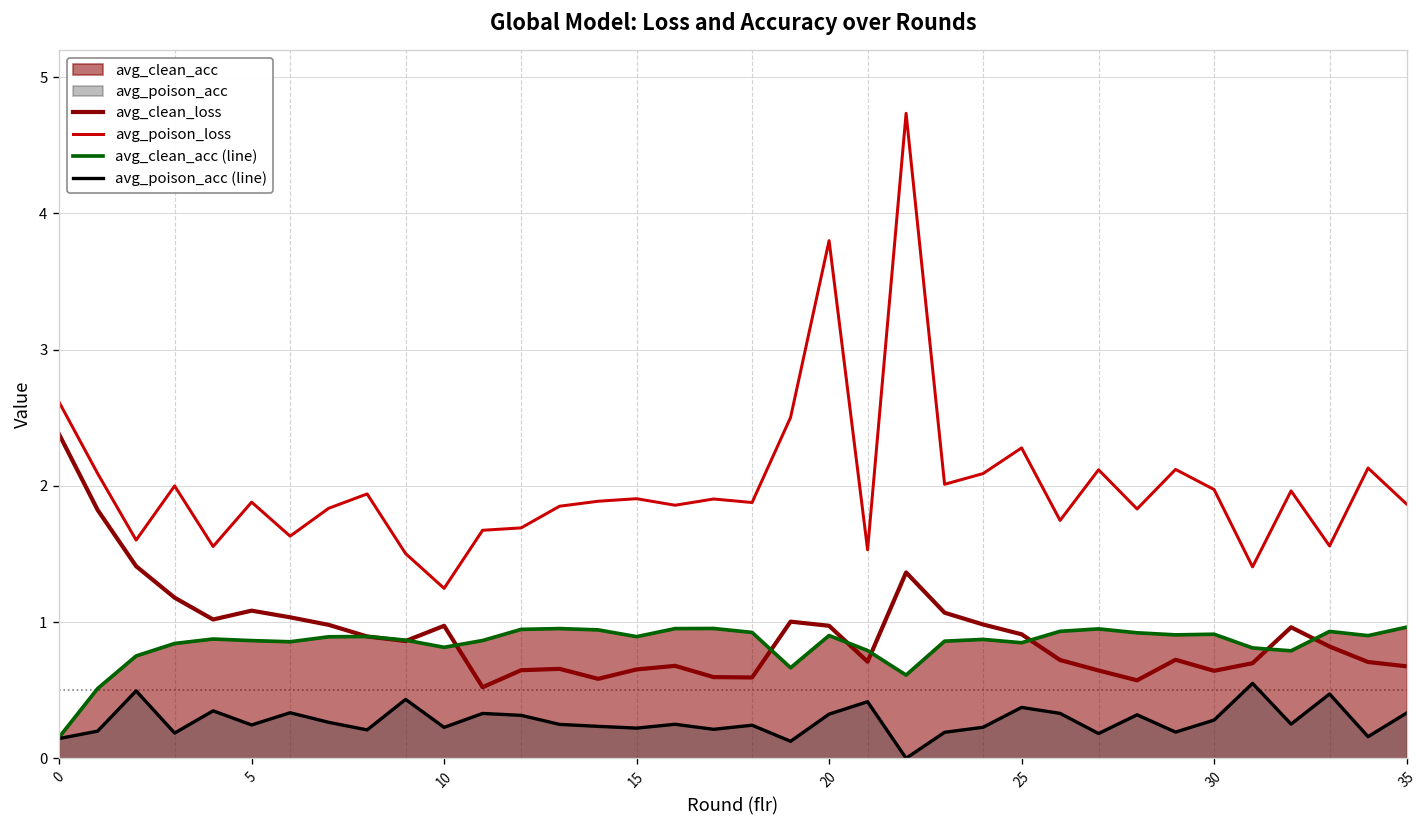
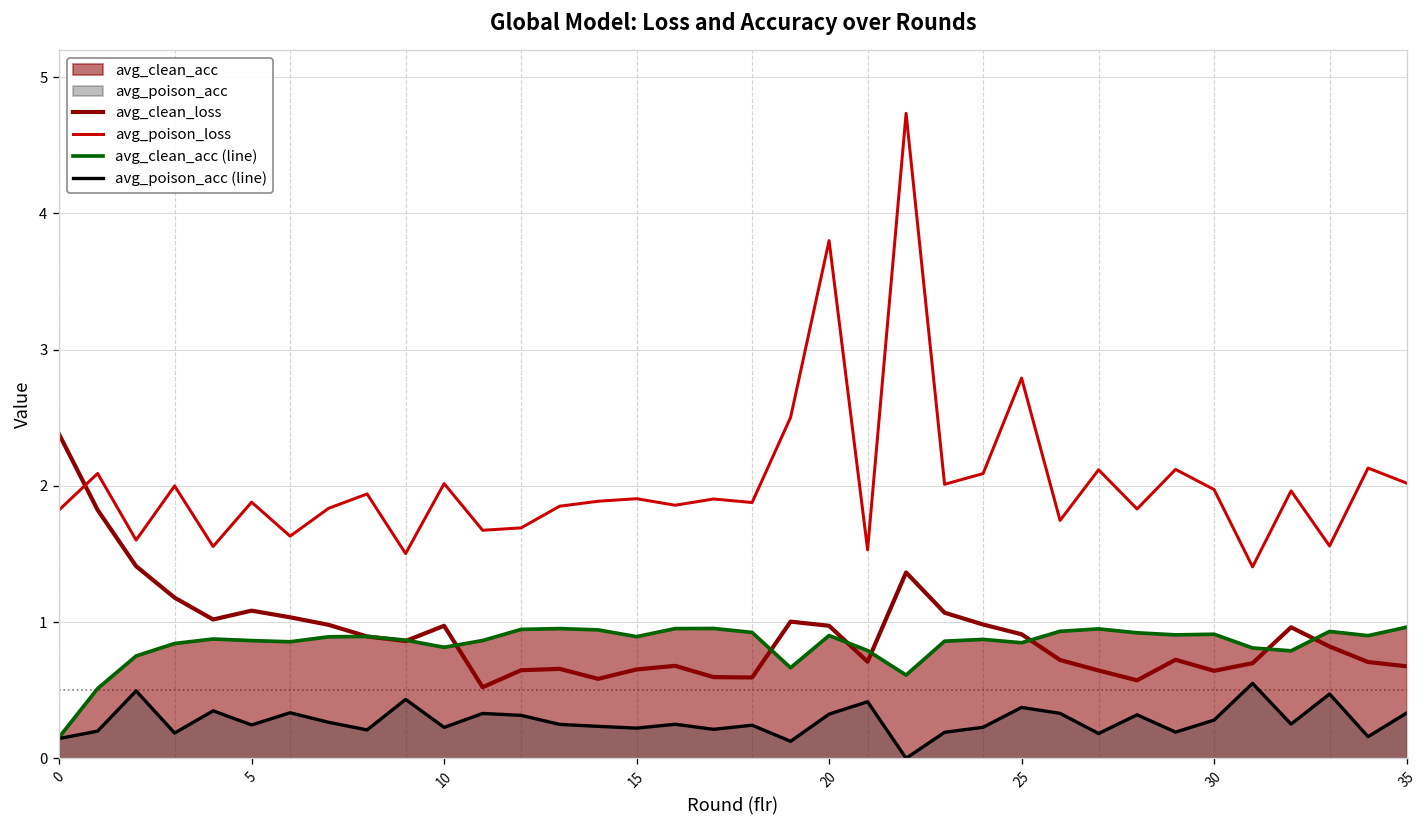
  {
    "avg_poison_loss": {
-     "0": 2.61,
+     "0": 1.82,
      "5": 1.88,
-     "10": 1.25,
+     "10": 2.02,
      "15": 1.91,
      "20": 3.80,
-     "25": 2.28,
+     "25": 2.79,
      "30": 1.97,
-     "35": 1.87
+     "35": 2.02
    },
    "avg_poison_acc": {
      "5": 0.24,
      "10": 0.23,
      "15": 0.22,
      "20": 0.32,
      "25": 0.37,
      "30": 0.28,
      "35": 0.33
    }
  }
